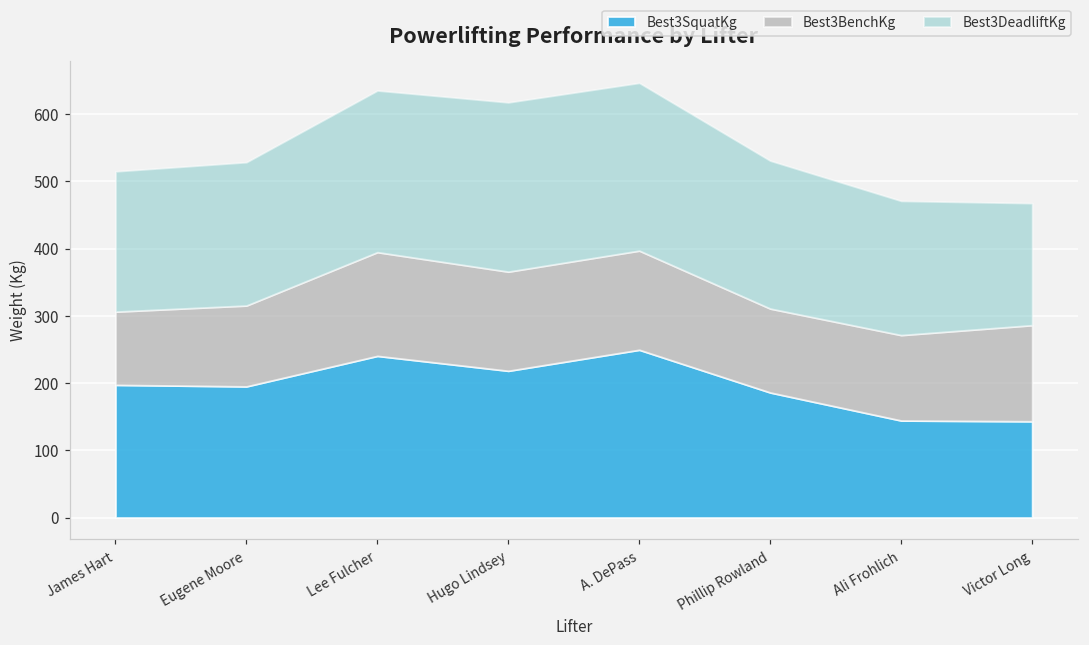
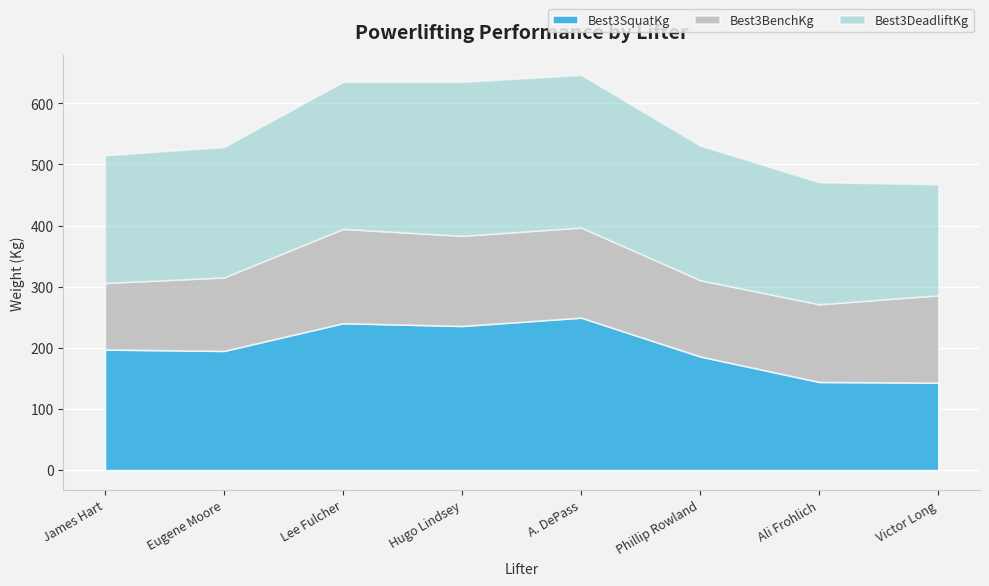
  {
    "Best3SquatKg": {
      "James Hart": 200,
      "Eugene Moore": 200,
      "Lee Fulcher": 240,
-     "Hugo Lindsey": 220,
+     "Hugo Lindsey": 240,
      "A. DePass": 250,
      "Phillip Rowland": 190,
      "Ali Frohlich": 140,
      "Victor Long": 140
    }
  }
